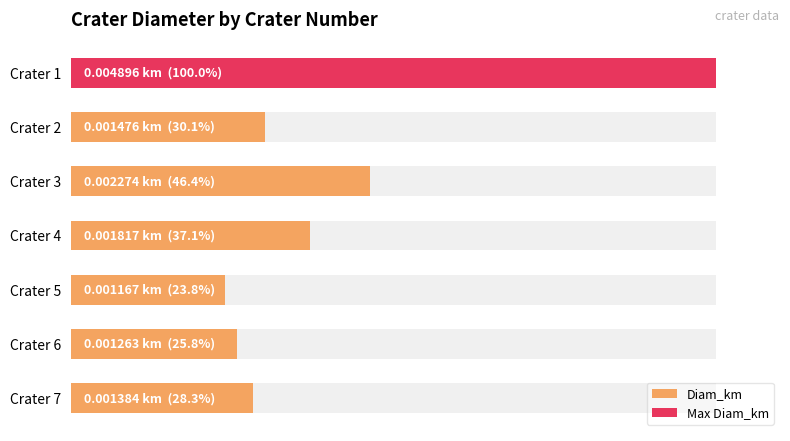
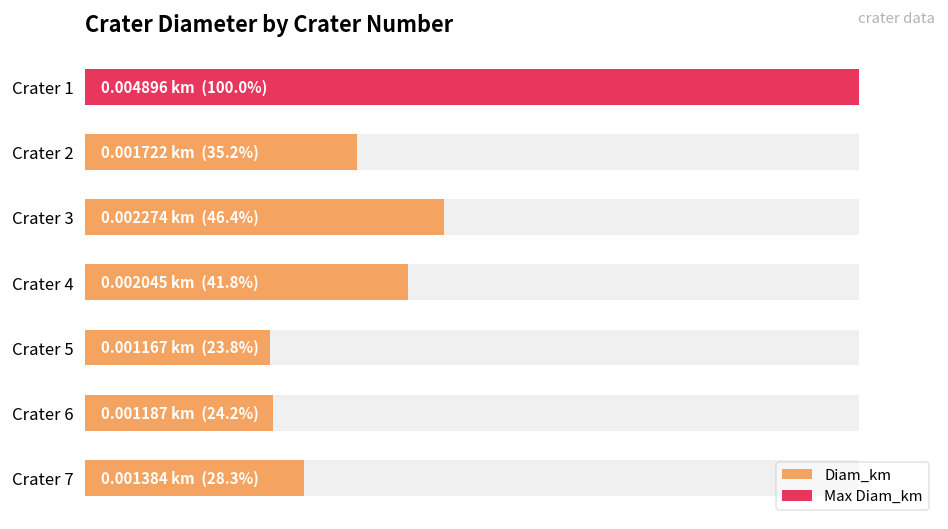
  {
    "Diam_km": {
      "Crater 1": "(100.0%)",
-     "Crater 2": "0.001476 km (30.1%)",
-     "Crater 4": "0.001817 km (37.1%)",
-     "Crater 6": "0.001263 km (25.8%)"
+     "Crater 2": "0.001722 km (35.2%)",
+     "Crater 4": "0.002045 km (41.8%)",
+     "Crater 6": "0.001187 km (24.2%)"
    },
    "Max Diam_km": {
      "Crater 1": "(100.0%)"
    }
  }
